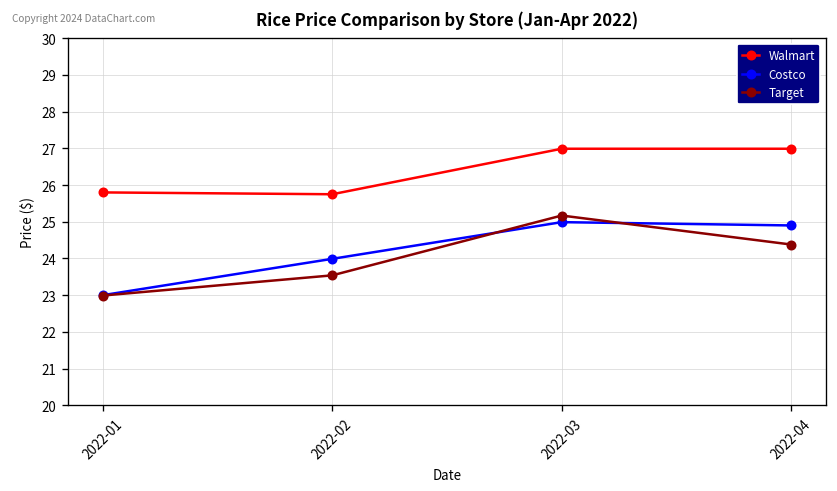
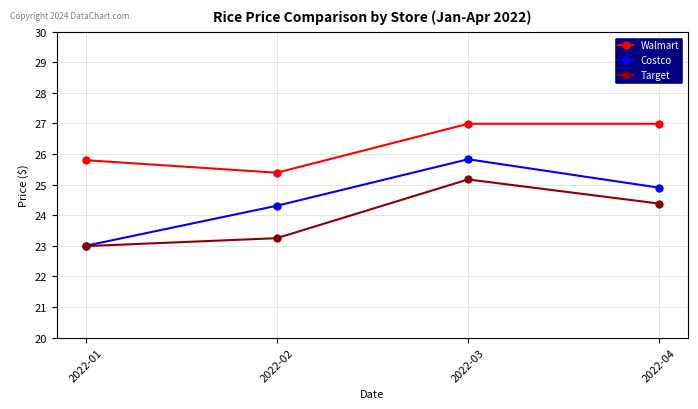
  {
    "Walmart": {
      "2022-01": 25.8,
-     "2022-02": 25.8,
+     "2022-02": 25.4,
      "2022-03": 27.0,
      "2022-04": 27.0
    },
    "Costco": {
-     "2022-02": 24.0,
-     "2022-03": 25.0,
+     "2022-02": 24.3,
+     "2022-03": 25.8,
      "2022-04": 24.9
    },
    "Target": {
-     "2022-02": 23.5,
+     "2022-02": 23.3,
      "2022-03": 25.2,
      "2022-04": 24.4
    }
  }
